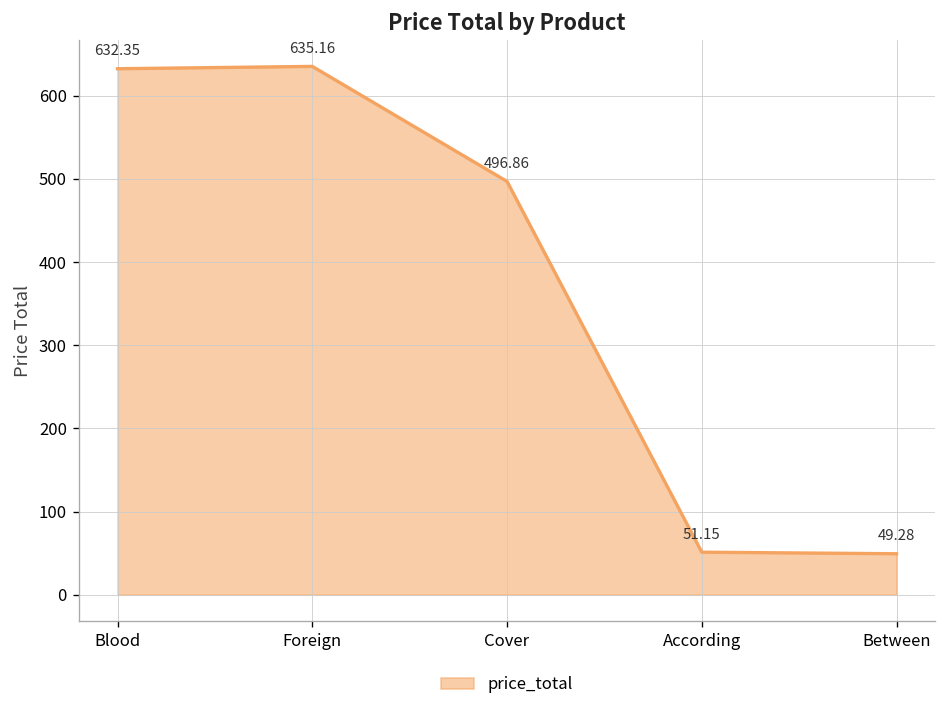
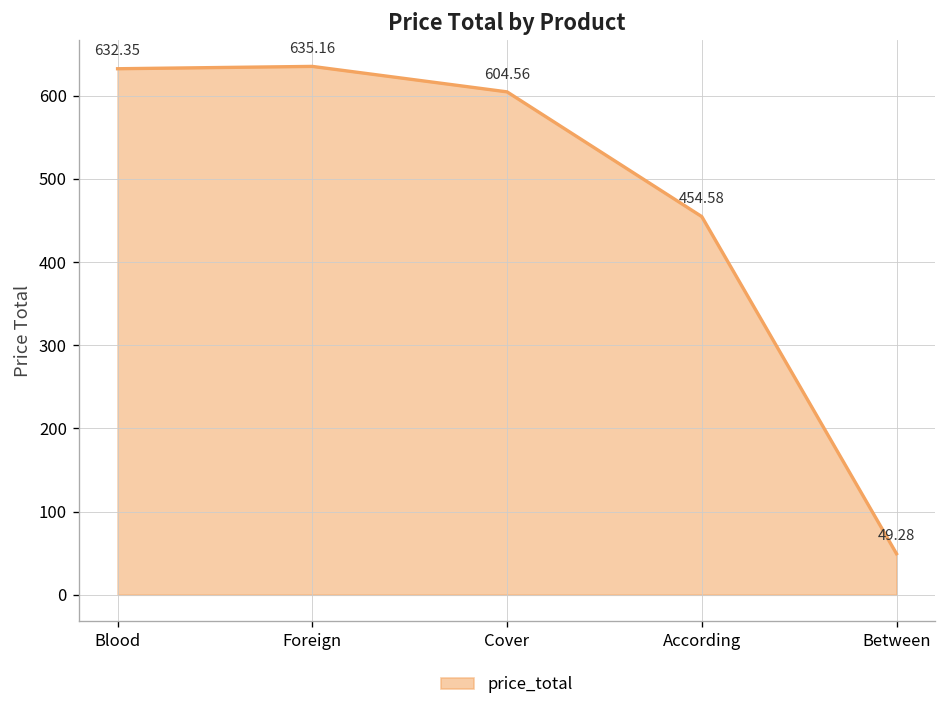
  {
    "Blood": 632.35,
    "Foreign": 635.16,
-   "Cover": 496.86,
-   "According": 51.15,
+   "Cover": 604.56,
+   "According": 454.58,
    "Between": 49.28
  }
